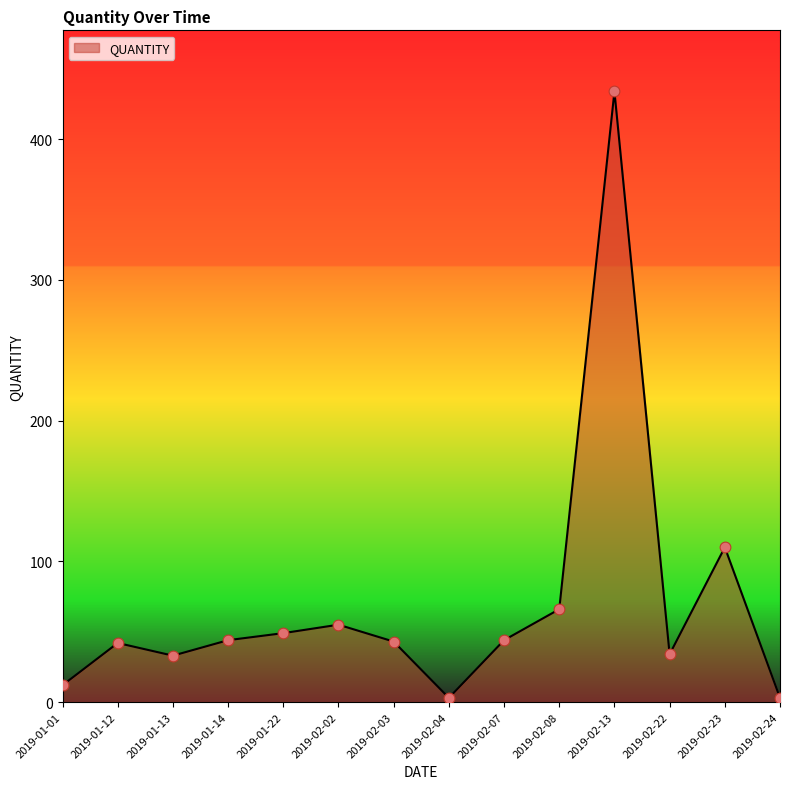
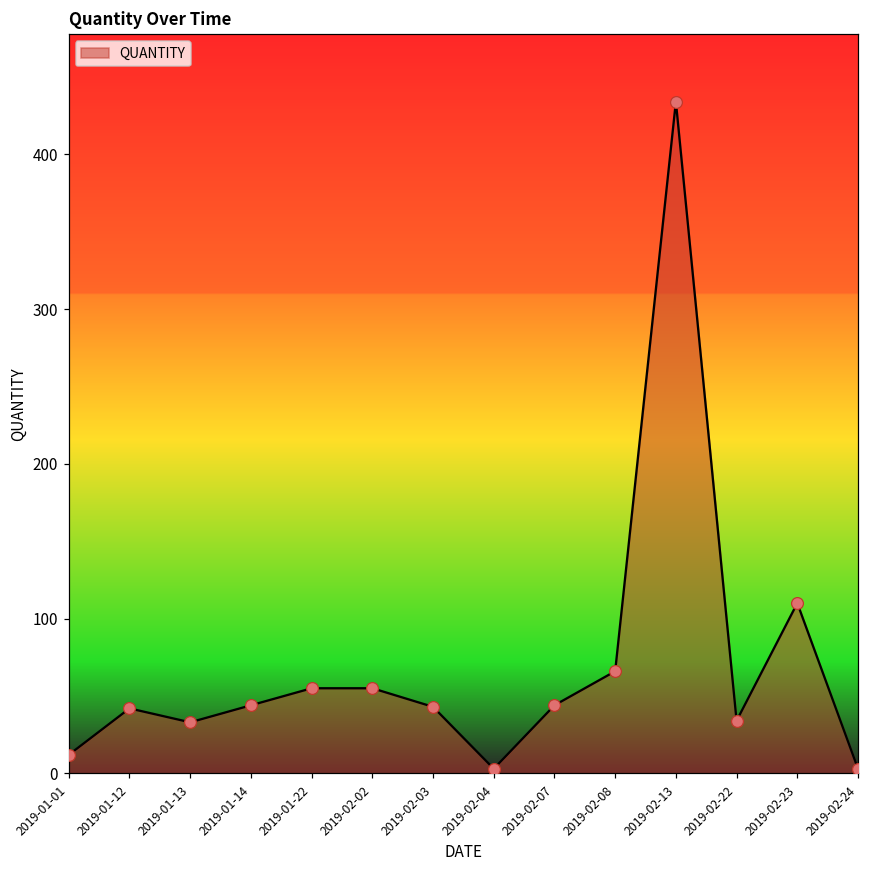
  {
    "2019-01-01": 12,
    "2019-01-12": 42,
    "2019-01-13": 33,
    "2019-01-14": 44,
-   "2019-01-22": 49,
+   "2019-01-22": 55,
    "2019-02-02": 55,
    "2019-02-03": 43,
    "2019-02-04": 3,
    "2019-02-07": 44,
    "2019-02-08": 66,
    "2019-02-13": 434,
    "2019-02-22": 34,
    "2019-02-23": 110,
    "2019-02-24": 3
  }
